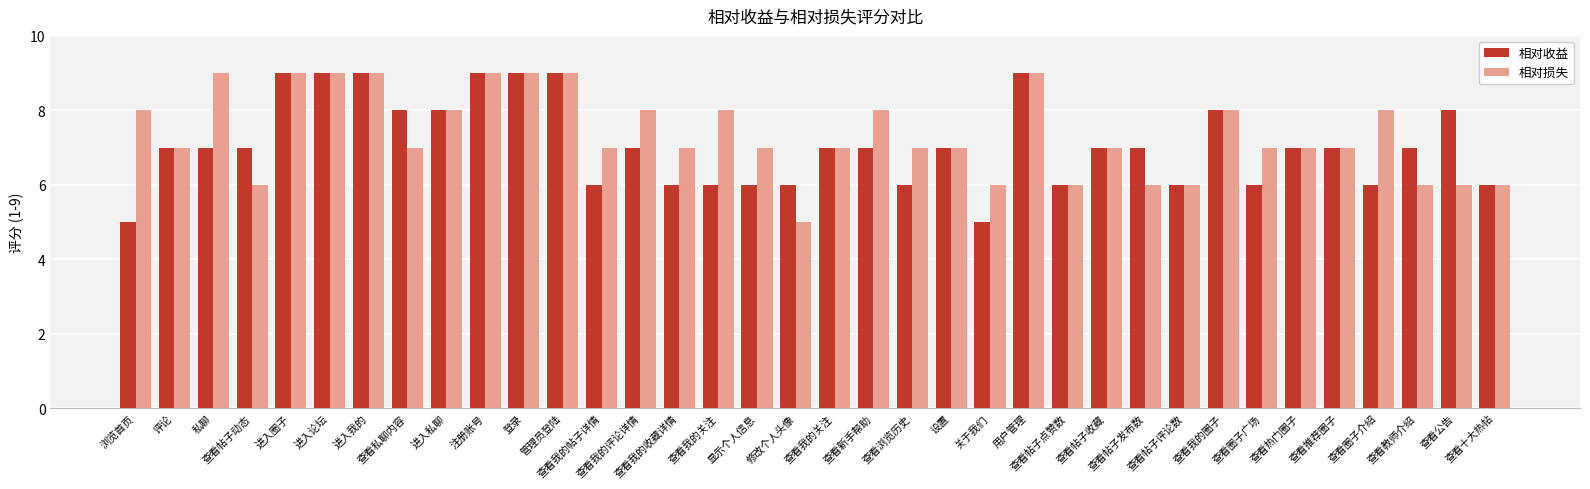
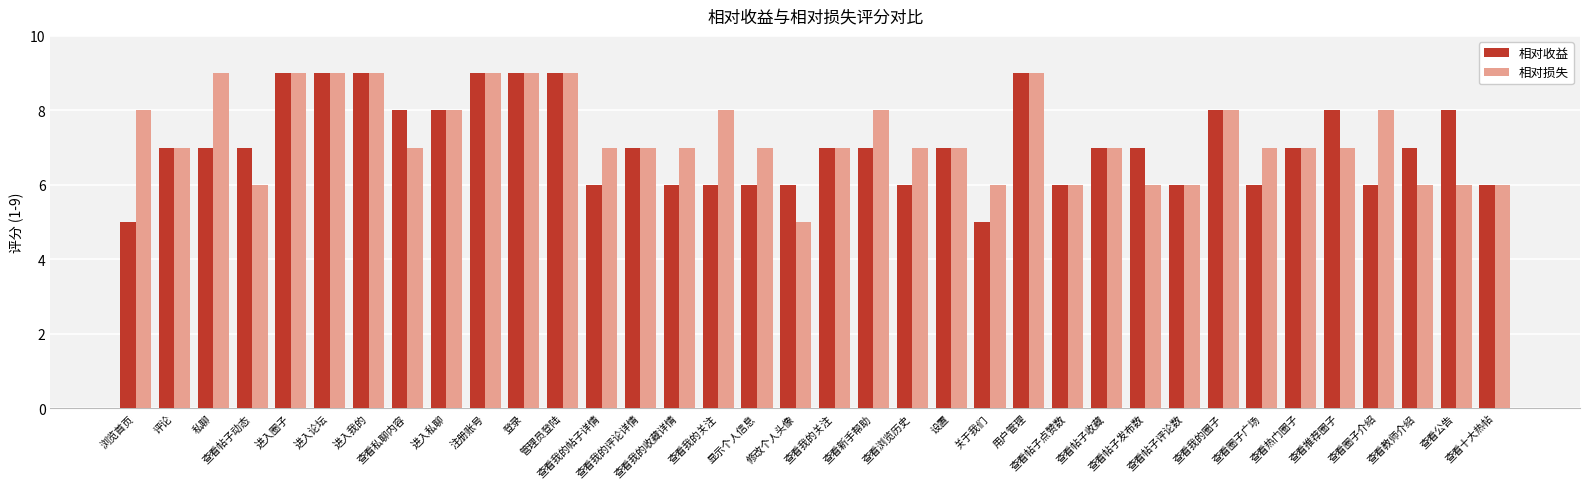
  {
    "相对收益": {
      "浏览首页": 5,
      "评论": 7,
      "私聊": 7,
      "查看帖子动态": 7,
      "进入圈子": 9,
      "进入论坛": 9,
      "进入我的": 9,
      "查看私聊内容": 8,
      "进入私聊": 8,
      "注册账号": 9,
      "登录": 9,
      "管理员登陆": 9,
      "查看我的帖子详情": 6,
      "查看我的评论详情": 7,
      "查看我的收藏详情": 6,
      "显示个人信息": 6,
      "修改个人头像": 6,
      "查看新手帮助": 7,
      "查看浏览历史": 6,
      "设置": 7,
      "关于我们": 5,
      "用户管理": 9,
      "查看帖子点赞数": 6,
      "查看帖子收藏": 7,
      "查看帖子发布数": 7,
      "查看帖子评论数": 6,
      "查看我的圈子": 8,
      "查看圈子广场": 6,
      "查看热门圈子": 7,
-     "查看推荐圈子": 7,
+     "查看推荐圈子": 8,
      "查看圈子介绍": 6,
      "查看教师介绍": 7,
      "查看公告": 8,
      "查看十大热帖": 6
    },
    "相对损失": {
      "浏览首页": 8,
      "评论": 7,
      "私聊": 9,
      "查看帖子动态": 6,
      "进入圈子": 9,
      "进入论坛": 9,
      "进入我的": 9,
      "查看私聊内容": 7,
      "进入私聊": 8,
      "注册账号": 9,
      "登录": 9,
      "管理员登陆": 9,
      "查看我的帖子详情": 7,
-     "查看我的评论详情": 8,
+     "查看我的评论详情": 7,
      "查看我的收藏详情": 7,
      "显示个人信息": 7,
      "修改个人头像": 5,
      "查看新手帮助": 8,
      "查看浏览历史": 7,
      "设置": 7,
      "关于我们": 6,
      "用户管理": 9,
      "查看帖子点赞数": 6,
      "查看帖子收藏": 7,
      "查看帖子发布数": 6,
      "查看帖子评论数": 6,
      "查看我的圈子": 8,
      "查看圈子广场": 7,
      "查看热门圈子": 7,
      "查看推荐圈子": 7,
      "查看圈子介绍": 8,
      "查看教师介绍": 6,
      "查看公告": 6,
      "查看十大热帖": 6
    }
  }
